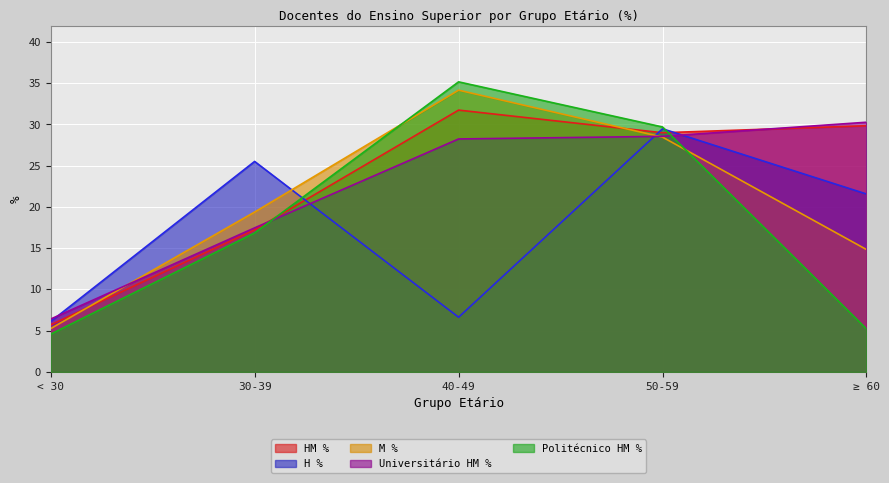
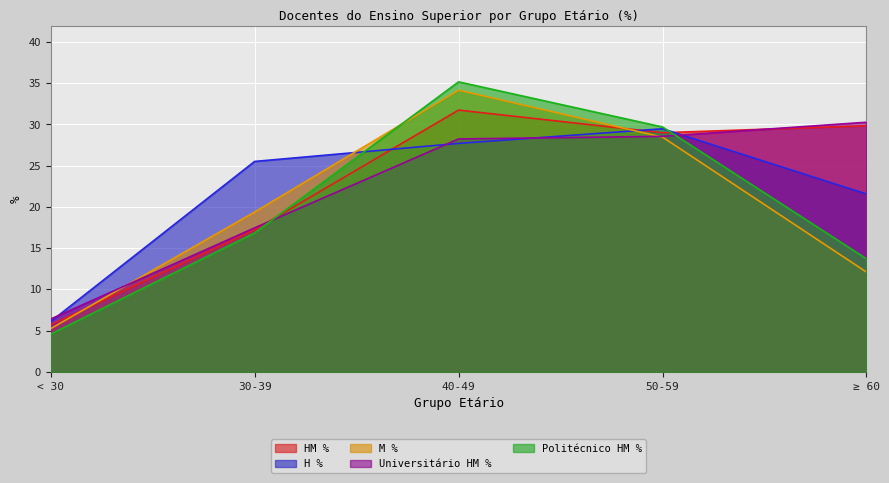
  {
    "HM %": {
      "< 30": 6,
      "40-49": 32,
      "50-59": 29,
      "≥ 60": 30
    },
    "H %": {
      "30-39": 26,
-     "40-49": 7,
+     "40-49": 28,
      "≥ 60": 22
    },
    "M %": {
      "< 30": 5,
      "30-39": 19,
      "40-49": 34,
-     "≥ 60": 15
+     "≥ 60": 12
    },
    "Universitário HM %": {
      "40-49": 28,
      "≥ 60": 30
    },
    "Politécnico HM %": {
      "< 30": 5,
      "30-39": 17,
      "40-49": 35,
-     "≥ 60": 5
+     "≥ 60": 14
    }
  }
